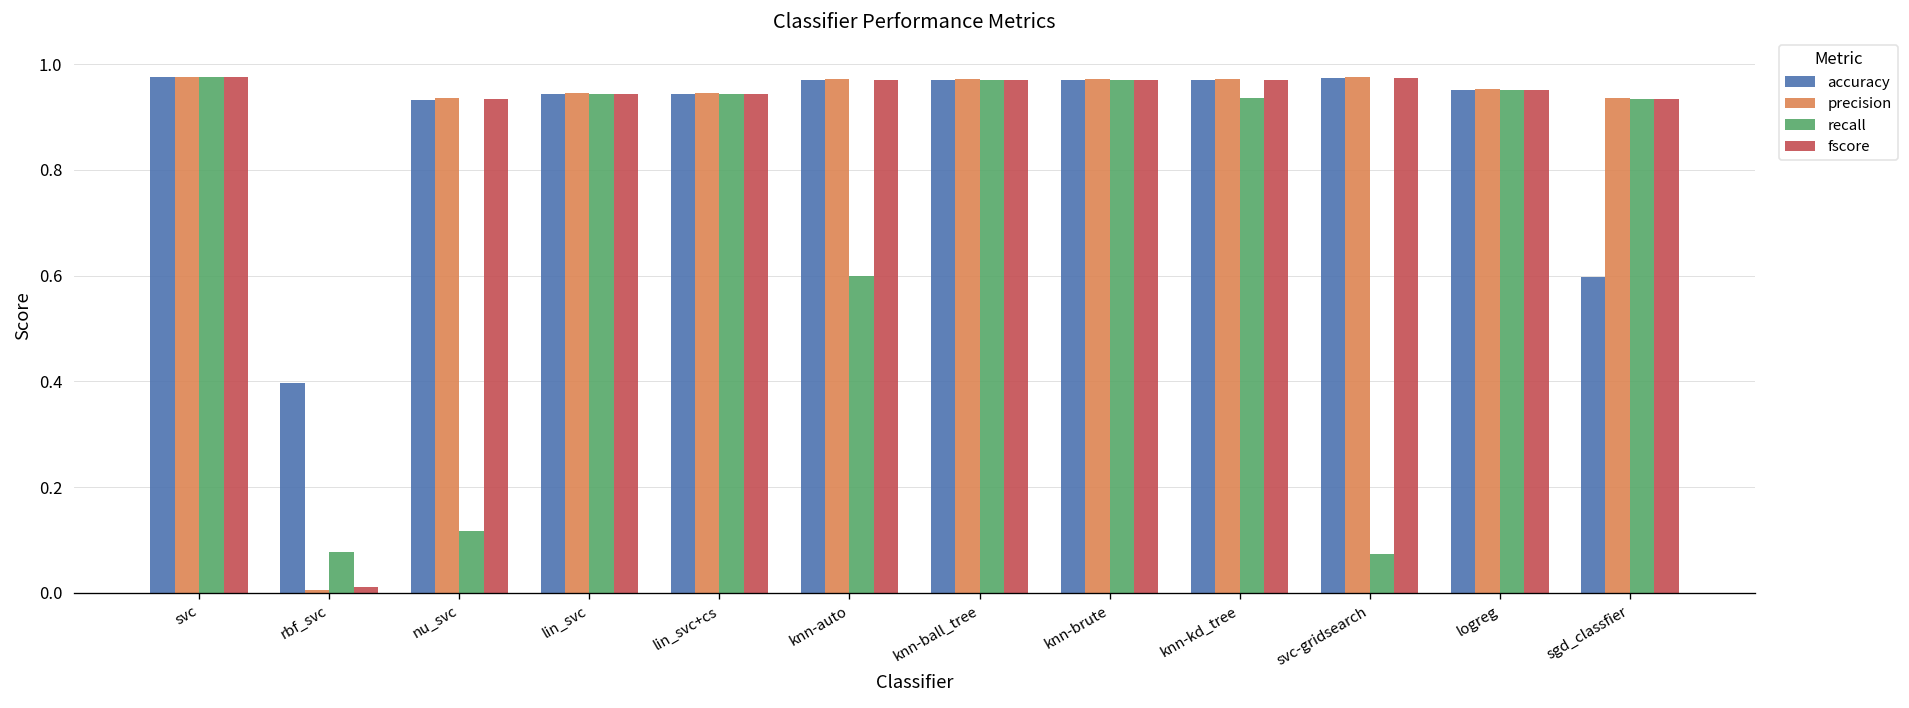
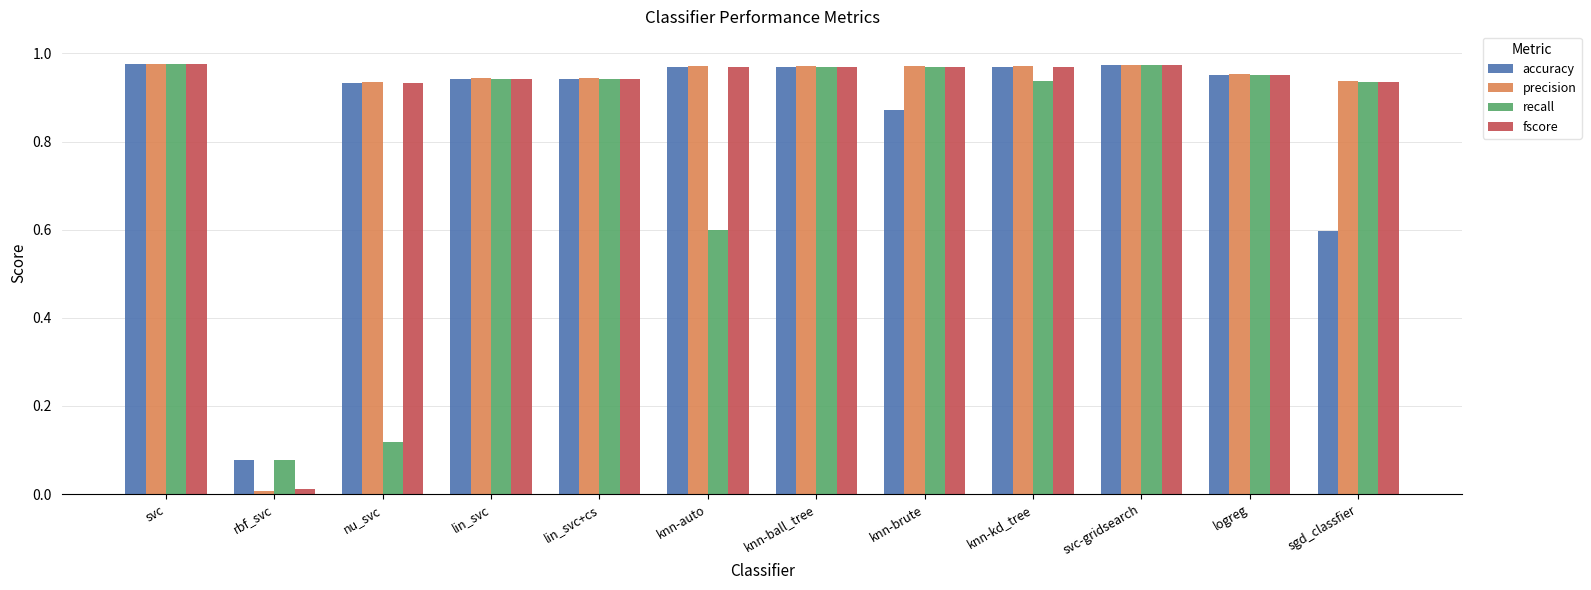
  {
    "accuracy": {
      "svc": 0.97,
-     "rbf_svc": 0.40,
+     "rbf_svc": 0.08,
      "nu_svc": 0.93,
      "lin_svc": 0.94,
      "lin_svc+cs": 0.94,
      "knn-auto": 0.97,
      "knn-ball_tree": 0.97,
-     "knn-brute": 0.97,
+     "knn-brute": 0.87,
      "knn-kd_tree": 0.97,
      "svc-gridsearch": 0.97,
      "logreg": 0.95,
      "sgd_classfier": 0.60
    },
    "recall": {
      "svc": 0.97,
      "rbf_svc": 0.08,
      "nu_svc": 0.12,
      "lin_svc": 0.94,
      "lin_svc+cs": 0.94,
      "knn-auto": 0.60,
      "knn-ball_tree": 0.97,
      "knn-brute": 0.97,
      "knn-kd_tree": 0.94,
-     "svc-gridsearch": 0.07,
+     "svc-gridsearch": 0.97,
      "logreg": 0.95,
      "sgd_classfier": 0.93
    }
  }
